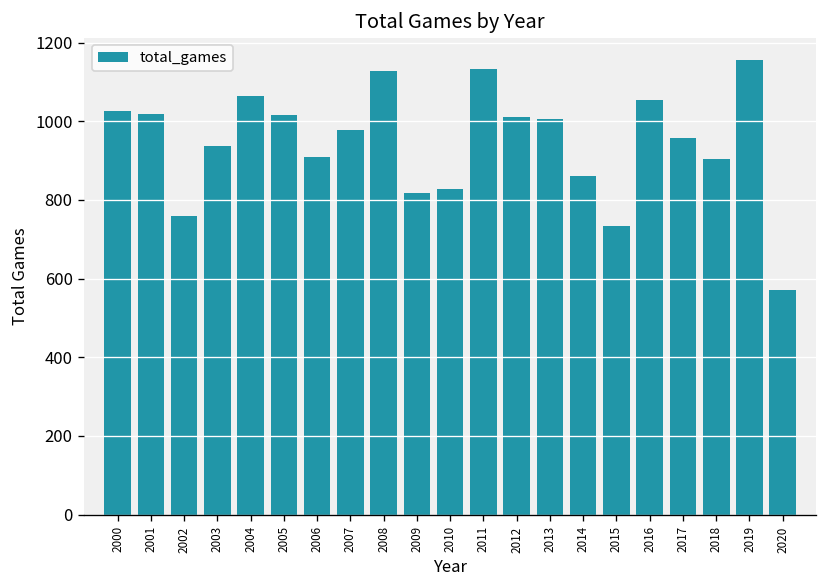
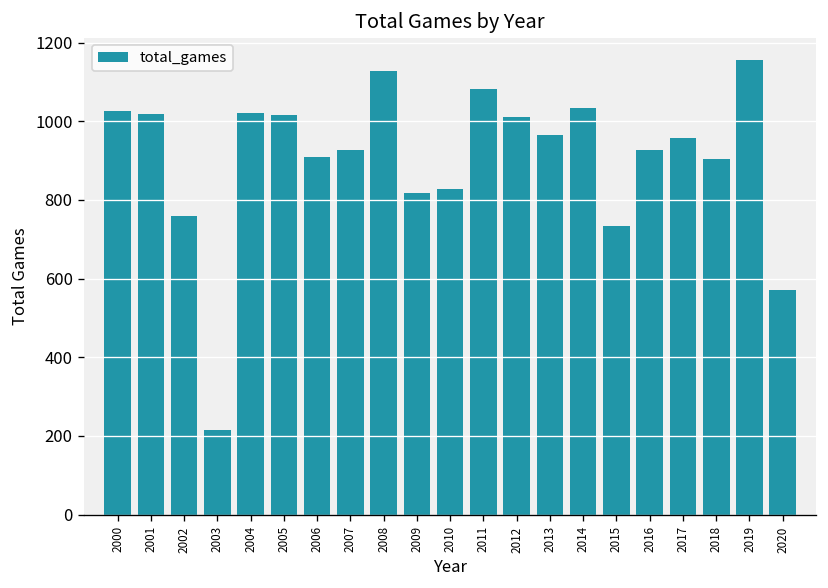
  {
    "2000": 1030,
    "2001": 1020,
    "2002": 760,
-   "2003": 940,
-   "2004": 1060,
+   "2003": 220,
+   "2004": 1020,
    "2005": 1020,
    "2006": 910,
-   "2007": 980,
+   "2007": 930,
    "2008": 1130,
    "2009": 820,
    "2010": 830,
-   "2011": 1130,
+   "2011": 1080,
    "2012": 1010,
-   "2013": 1010,
-   "2014": 860,
+   "2013": 970,
+   "2014": 1030,
    "2015": 730,
-   "2016": 1050,
+   "2016": 930,
    "2017": 960,
    "2018": 910,
    "2019": 1160,
    "2020": 570
  }
